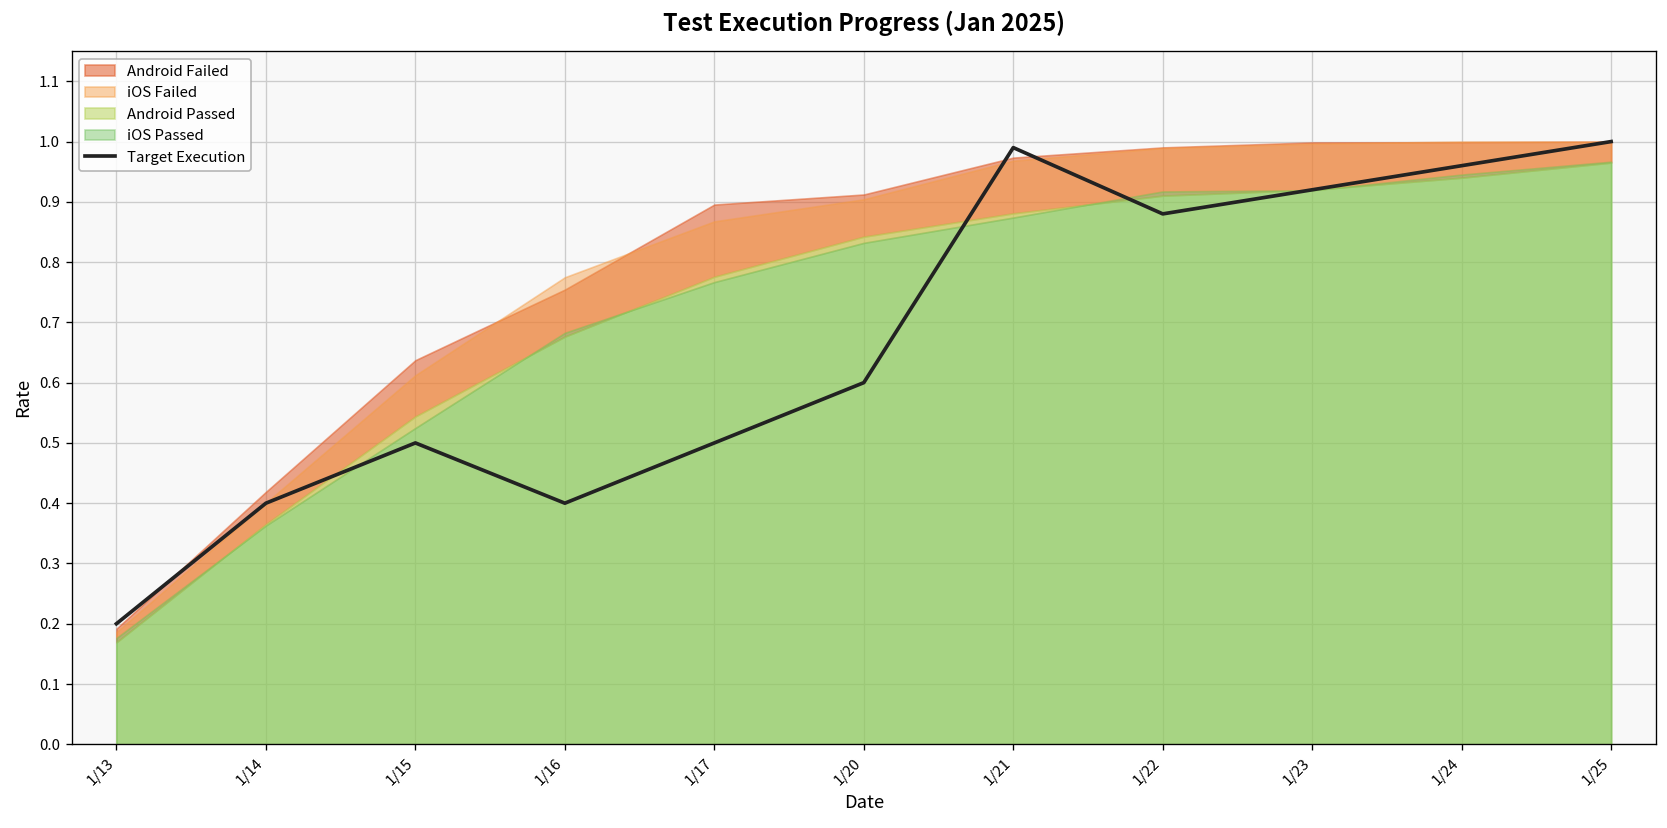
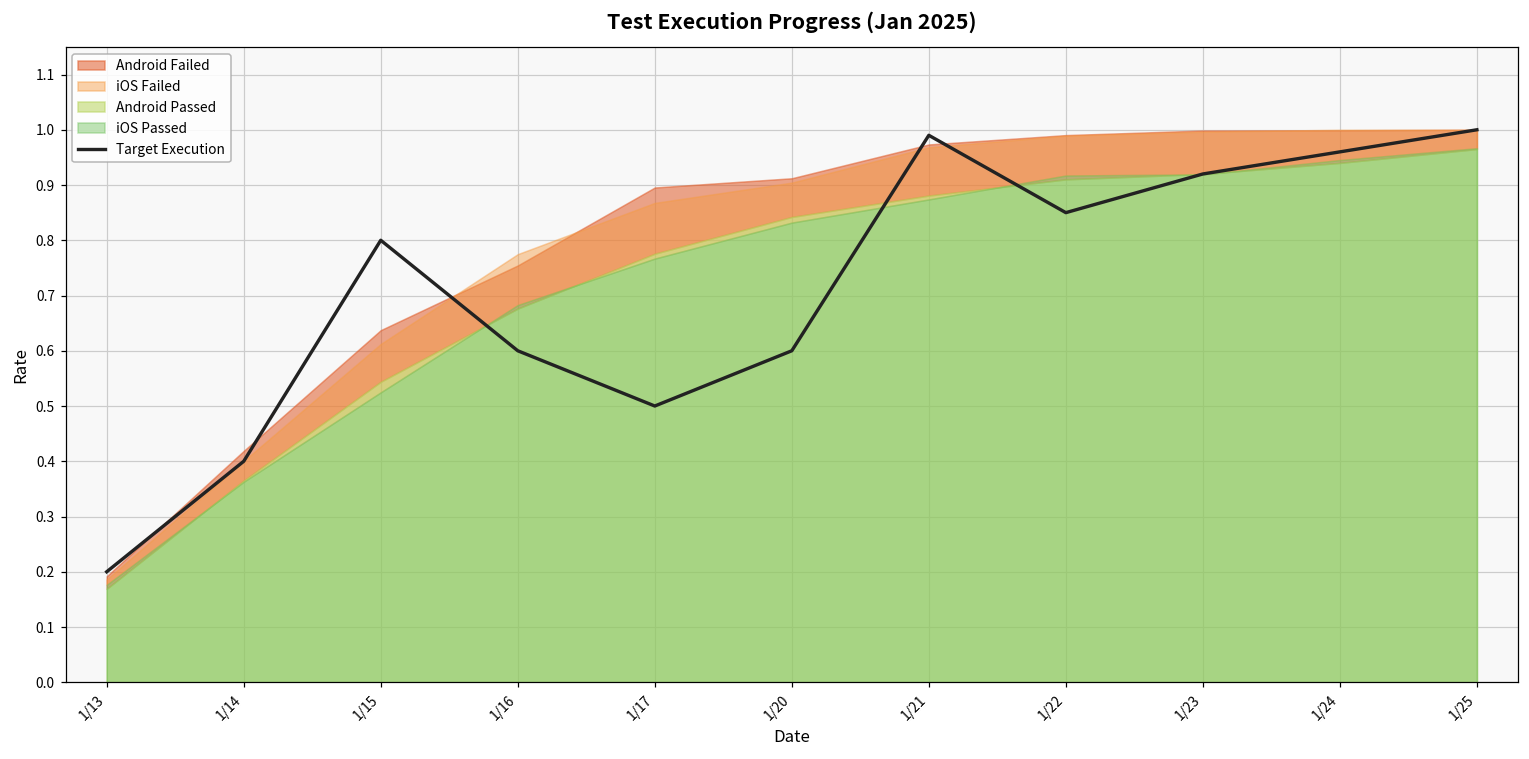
  {
    "Target Execution": {
      "1/13": 0.20,
-     "1/15": 0.5,
-     "1/16": 0.4,
+     "1/15": 0.8,
+     "1/16": 0.6,
      "1/17": 0.50,
      "1/20": 0.60,
      "1/21": 0.99,
-     "1/22": 0.88,
+     "1/22": 0.85,
      "1/24": 0.96
    }
  }
